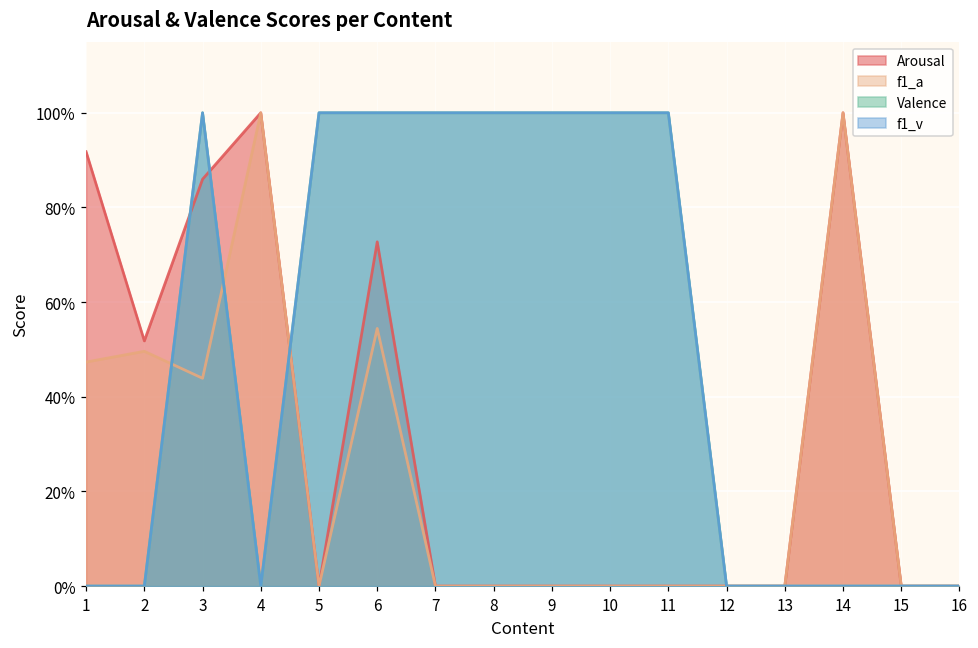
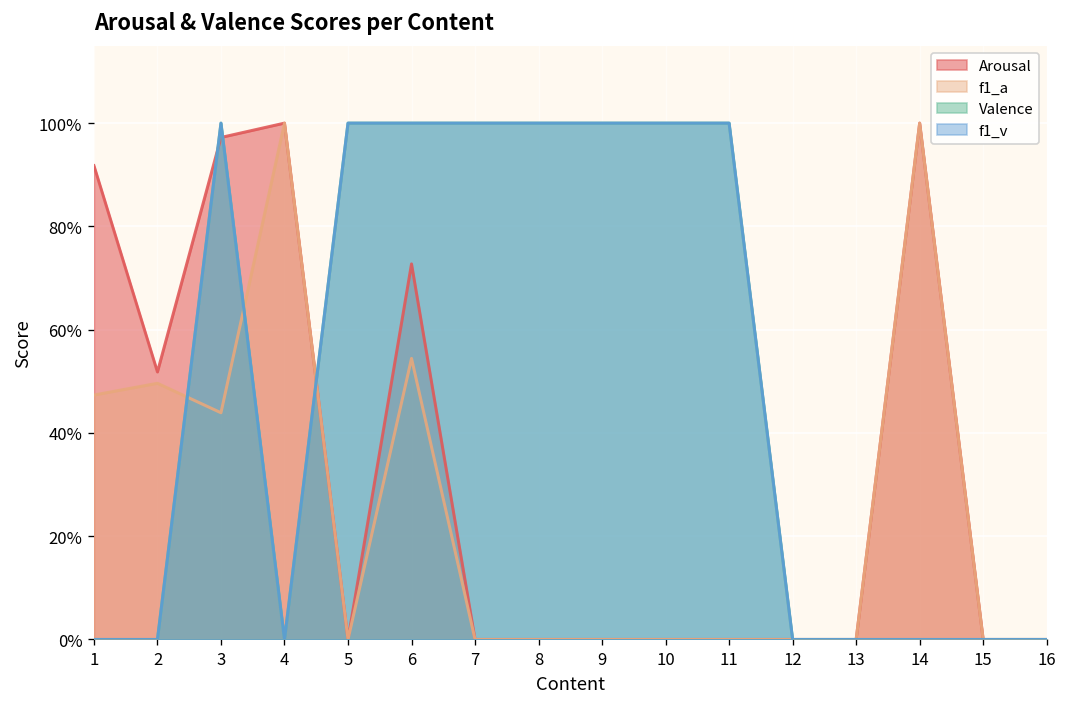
  {
    "Arousal": {
      "1": "92%",
      "2": "52%",
-     "3": "86%",
+     "3": "97%",
      "6": "73%"
    },
    "f1_a": {
      "1": "47%",
      "2": "50%",
      "3": "44%",
      "6": "54%"
    },
    "f1_v": {
      "1": "0%",
      "2": "0%",
      "3": "100%",
      "4": "0%",
      "5": "100%",
      "6": "100%",
      "7": "100%",
      "8": "100%",
      "9": "100%",
      "10": "100%",
      "11": "100%",
      "14": "0%"
    }
  }
